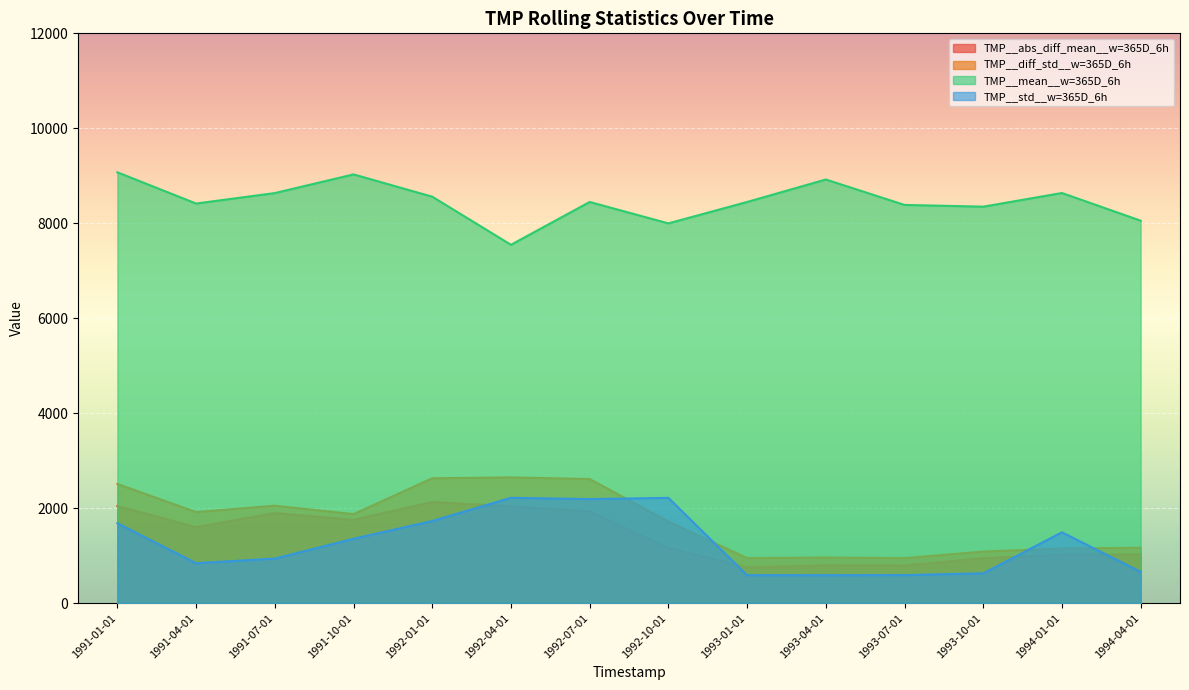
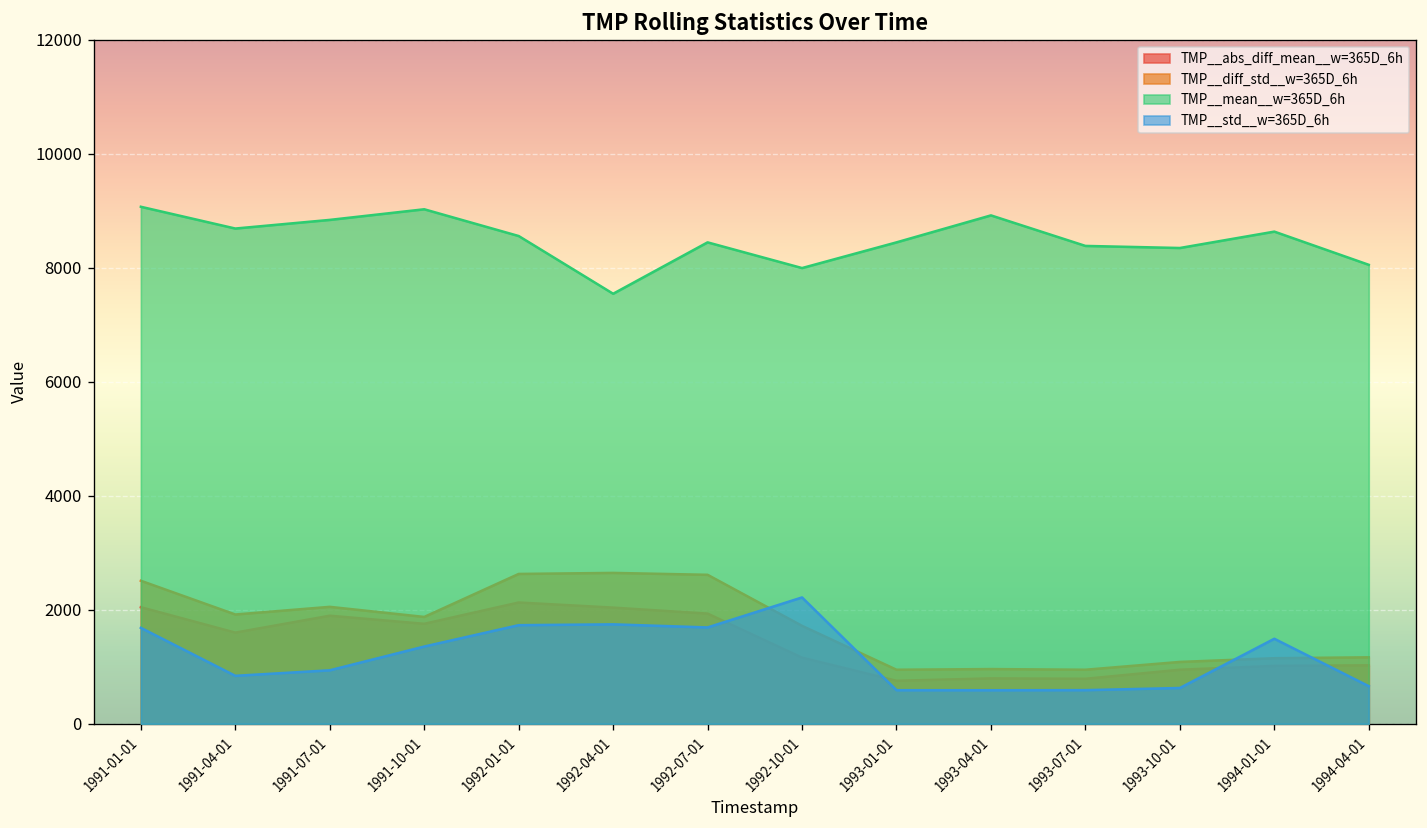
  {
    "TMP__mean__w=365D_6h": {
      "1991-01-01": 9100,
-     "1991-04-01": 8400,
-     "1991-07-01": 8600,
+     "1991-04-01": 8700,
+     "1991-07-01": 8800,
      "1991-10-01": 9000,
      "1992-01-01": 8600,
      "1992-04-01": 7500,
      "1992-07-01": 8400,
      "1992-10-01": 8000,
      "1993-01-01": 8400,
      "1993-04-01": 8900,
      "1993-07-01": 8400,
      "1993-10-01": 8400,
      "1994-01-01": 8600,
      "1994-04-01": 8100
    },
    "TMP__std__w=365D_6h": {
      "1991-01-01": 1700,
      "1991-04-01": 800,
      "1991-07-01": 900,
      "1991-10-01": 1400,
      "1992-01-01": 1700,
-     "1992-04-01": 2200,
-     "1992-07-01": 2200,
+     "1992-04-01": 1700,
+     "1992-07-01": 1700,
      "1992-10-01": 2200,
      "1993-01-01": 600,
      "1993-04-01": 600,
      "1993-07-01": 600,
      "1993-10-01": 600,
      "1994-01-01": 1500,
      "1994-04-01": 700
    }
  }
